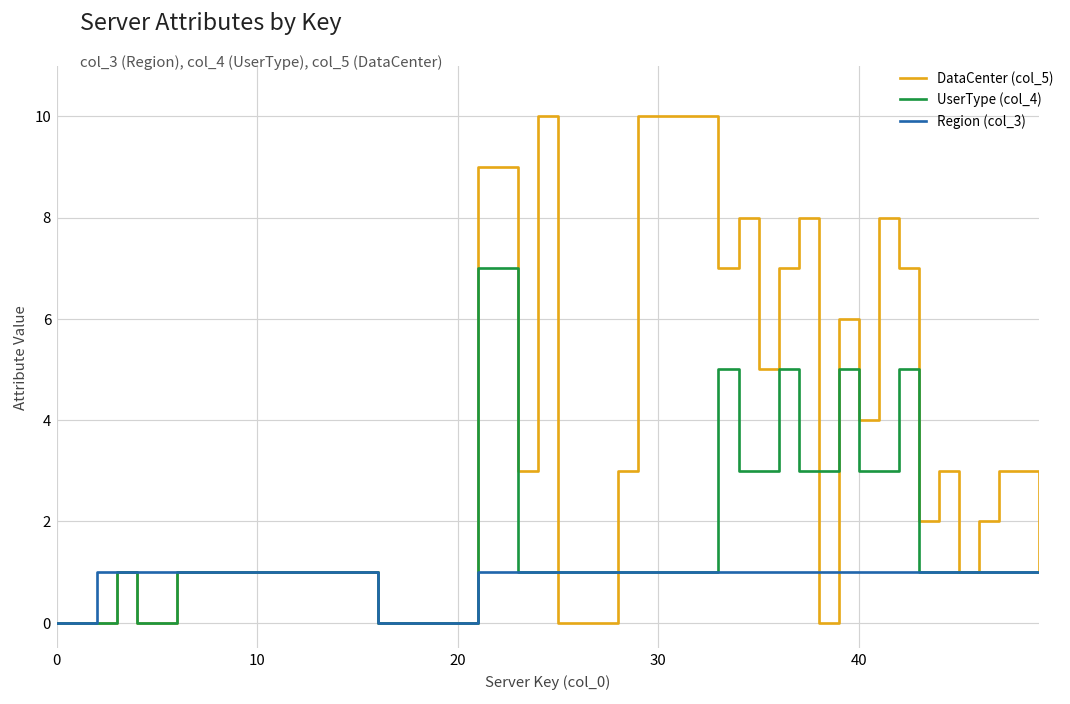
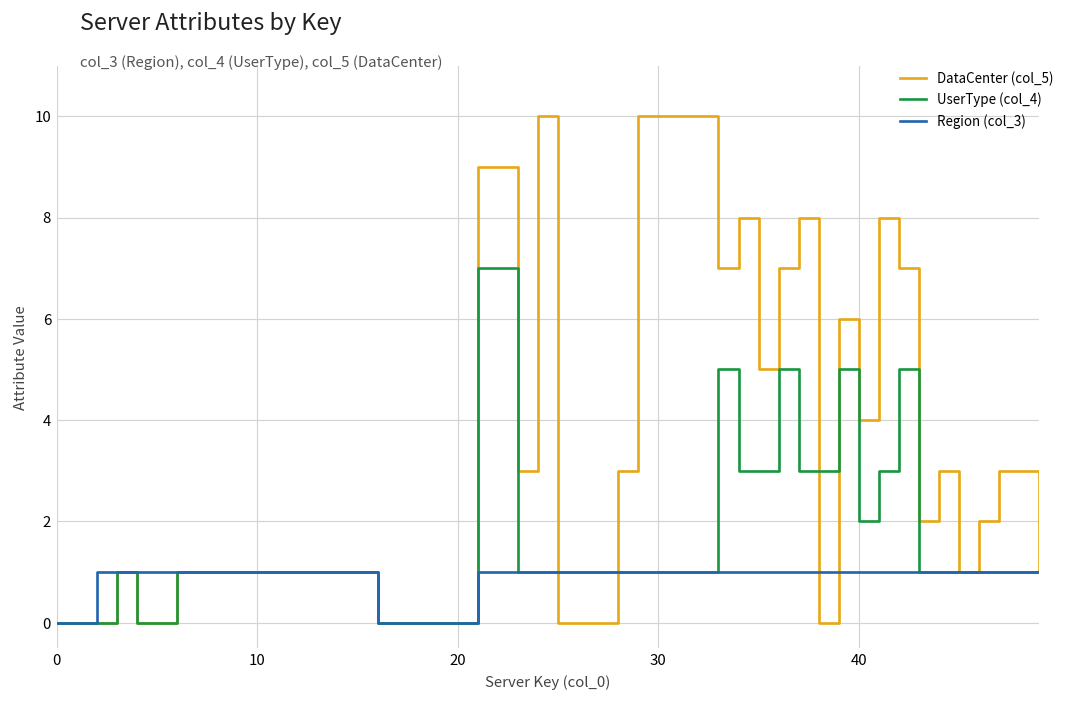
  {
    "DataCenter (col_5)": {
      "30": 10,
      "40": 4
    },
    "UserType (col_4)": {
-     "40": 3
+     "40": 2
    },
    "Region (col_3)": {
      "40": 1
    }
  }
